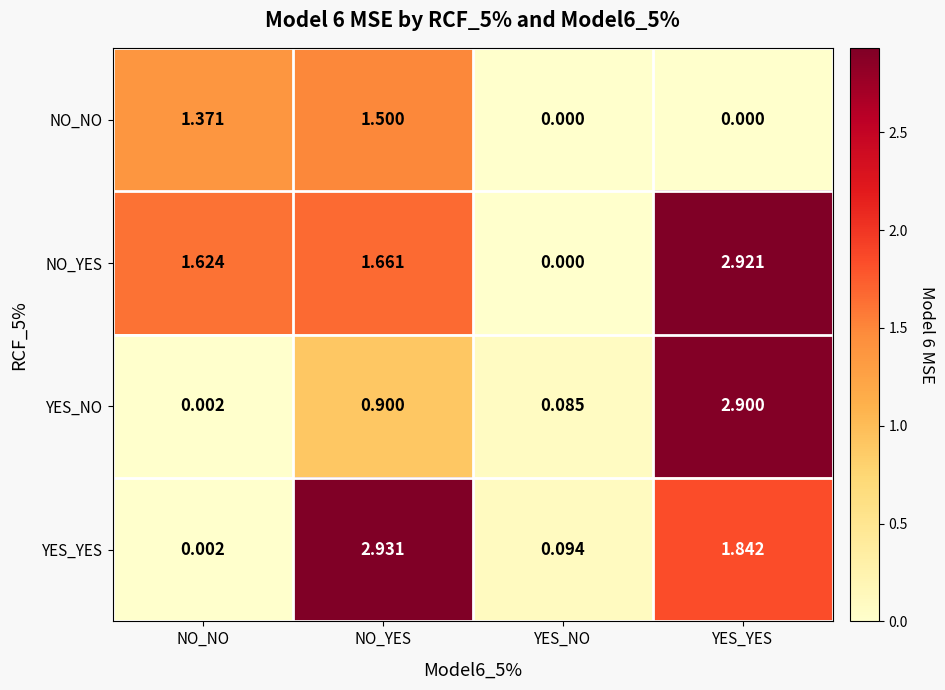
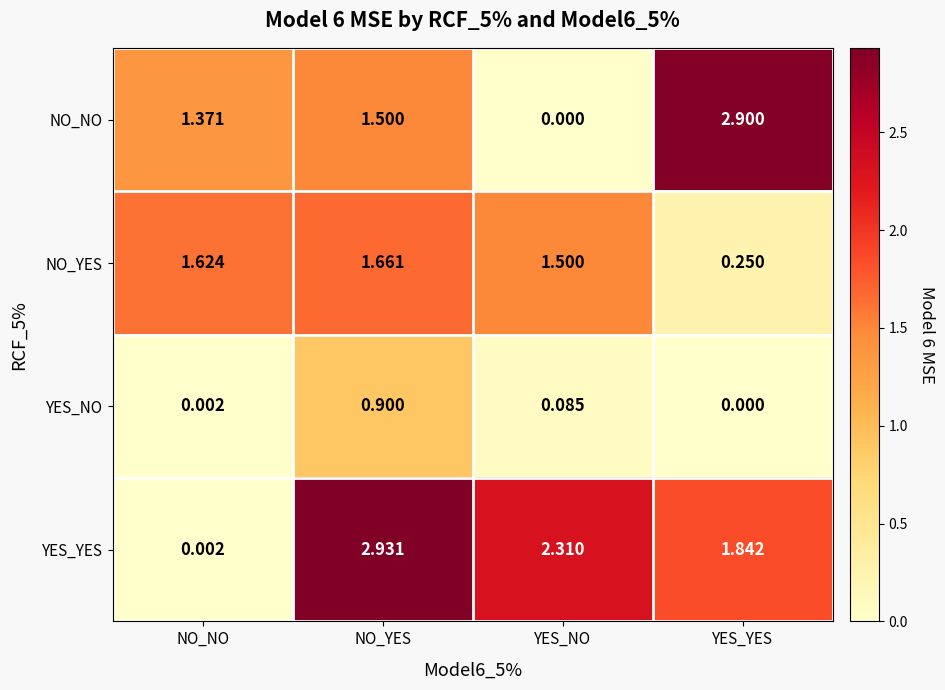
  {
    "NO_NO": {
      "NO_NO": 1.371,
      "NO_YES": 1.500,
      "YES_NO": 0.000,
-     "YES_YES": 0.000
+     "YES_YES": 2.900
    },
    "NO_YES": {
      "NO_NO": 1.624,
      "NO_YES": 1.661,
-     "YES_NO": 0.000,
-     "YES_YES": 2.921
+     "YES_NO": 1.500,
+     "YES_YES": 0.250
    },
    "YES_NO": {
      "NO_NO": 0.002,
      "NO_YES": 0.900,
      "YES_NO": 0.085,
-     "YES_YES": 2.900
+     "YES_YES": 0.000
    },
    "YES_YES": {
      "NO_NO": 0.002,
      "NO_YES": 2.931,
-     "YES_NO": 0.094,
+     "YES_NO": 2.310,
      "YES_YES": 1.842
    }
  }
